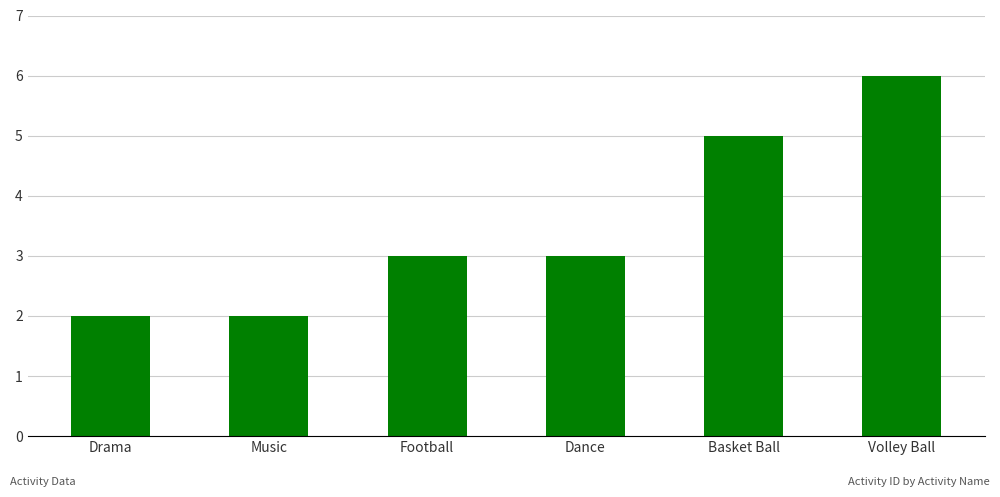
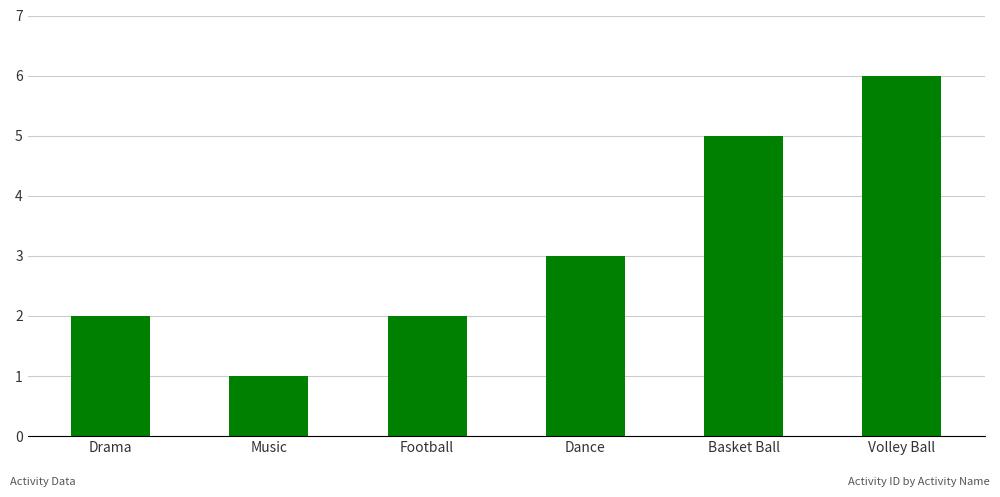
  {
    "Drama": 2,
-   "Music": 2,
-   "Football": 3,
+   "Music": 1,
+   "Football": 2,
    "Dance": 3,
    "Basket Ball": 5,
    "Volley Ball": 6
  }
